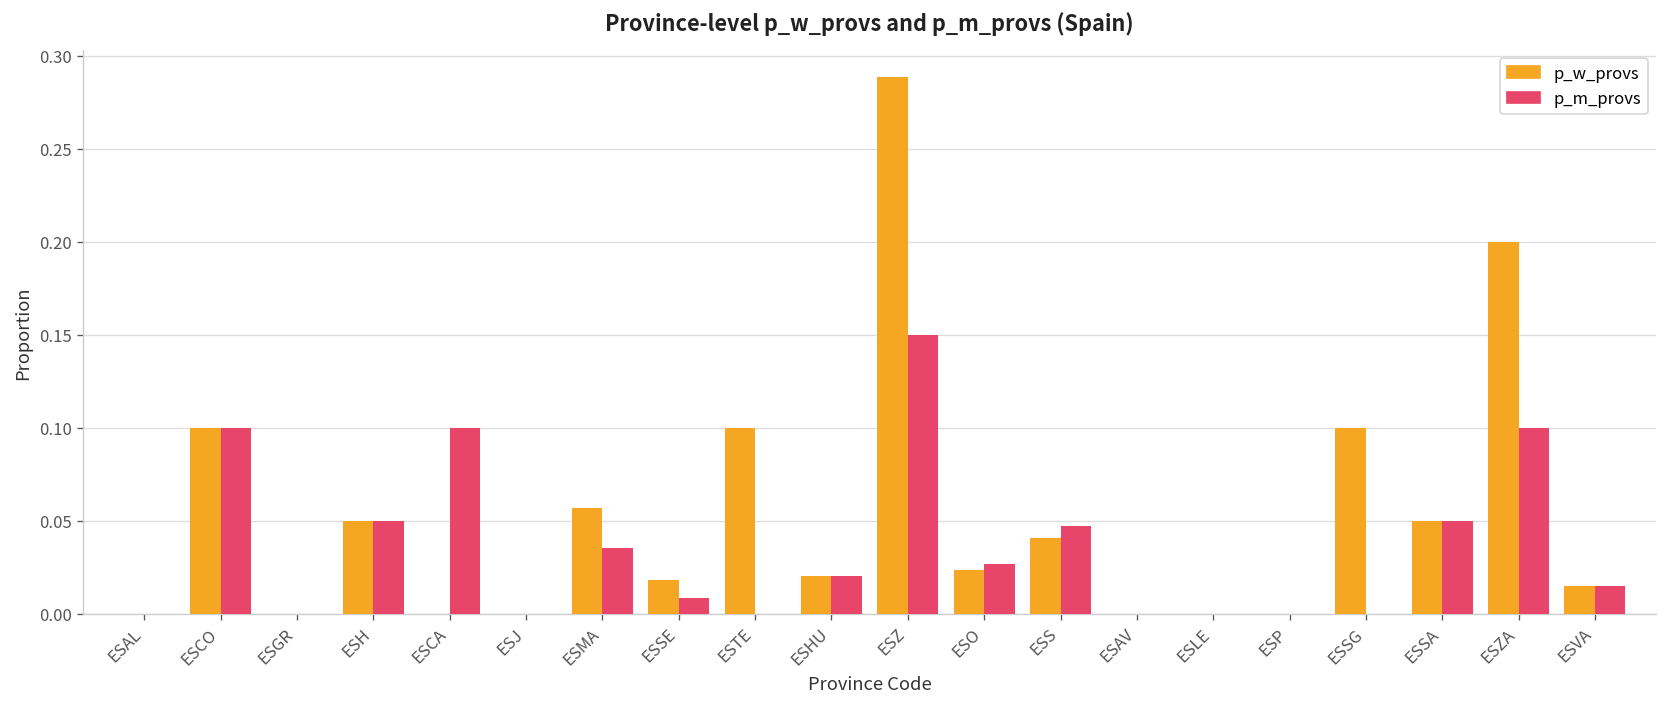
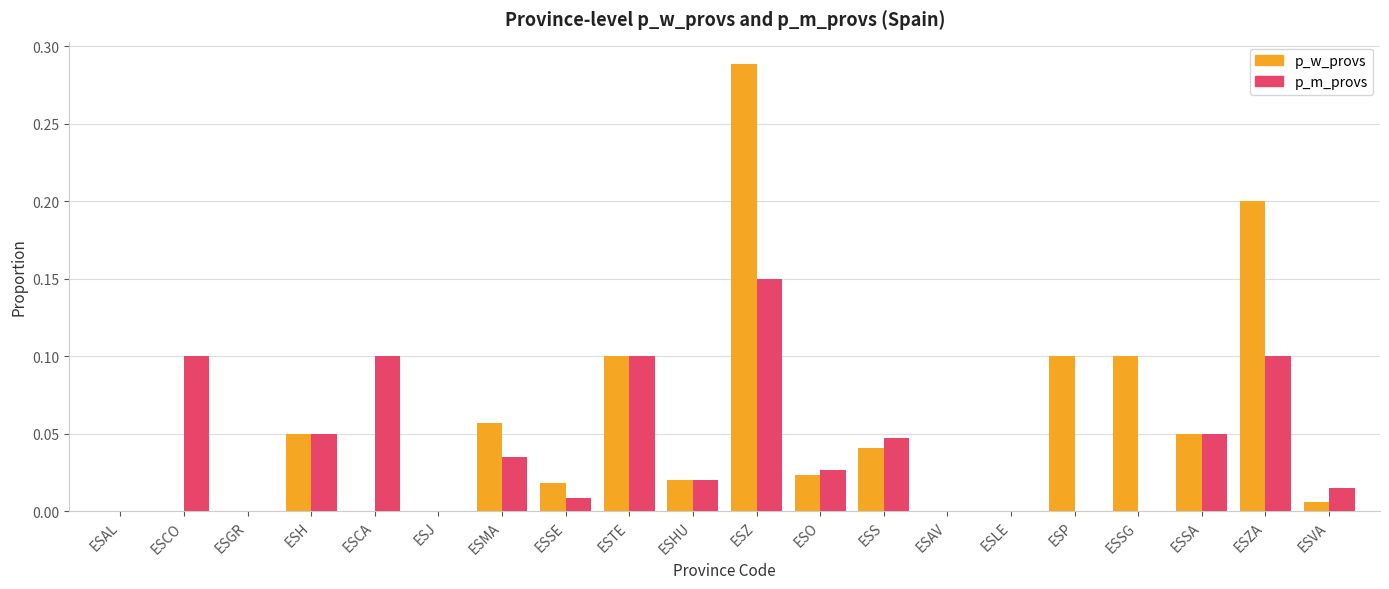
  {
    "p_w_provs": {
      "ESAL": 0.000,
-     "ESCO": 0.1,
+     "ESCO": 0.0,
      "ESGR": 0.000,
      "ESH": 0.050,
      "ESCA": 0.000,
      "ESJ": 0.000,
      "ESMA": 0.057,
      "ESSE": 0.018,
      "ESTE": 0.100,
      "ESHU": 0.020,
      "ESZ": 0.288,
      "ESO": 0.024,
      "ESS": 0.041,
      "ESAV": 0.000,
      "ESLE": 0.000,
-     "ESP": 0.0,
+     "ESP": 0.1,
      "ESSG": 0.100,
      "ESSA": 0.050,
      "ESZA": 0.200,
-     "ESVA": 0.015
+     "ESVA": 0.006
    },
    "p_m_provs": {
      "ESAL": 0.0,
      "ESCO": 0.1,
      "ESGR": 0.0,
      "ESH": 0.050,
      "ESCA": 0.1,
      "ESJ": 0.0,
      "ESMA": 0.035,
      "ESSE": 0.008,
-     "ESTE": 0.0,
+     "ESTE": 0.1,
      "ESHU": 0.020,
      "ESZ": 0.150,
      "ESO": 0.027,
      "ESS": 0.047,
      "ESAV": 0.0,
      "ESLE": 0.0,
      "ESP": 0.0,
      "ESSG": 0.0,
      "ESSA": 0.050,
      "ESZA": 0.1,
      "ESVA": 0.015
    }
  }
